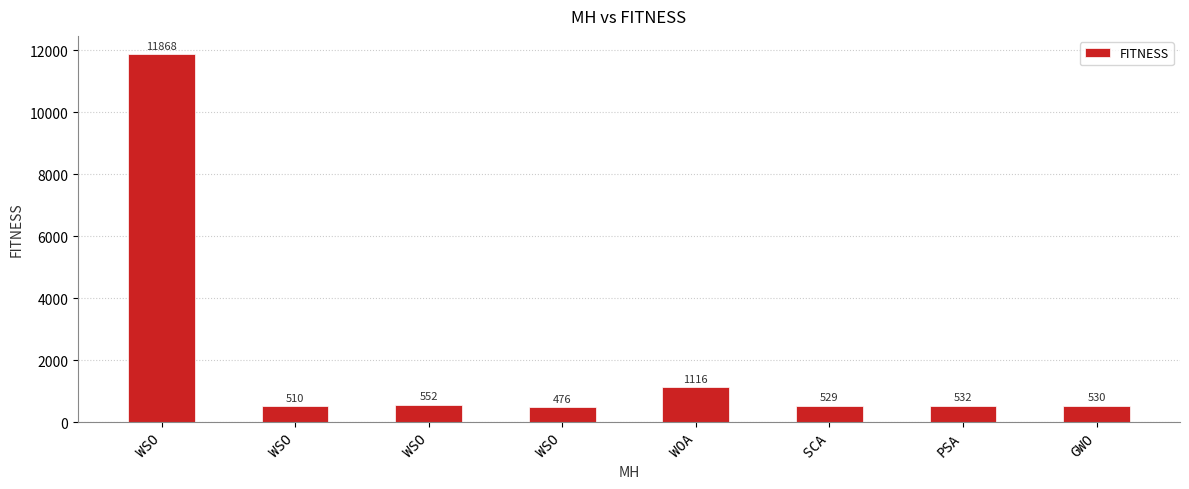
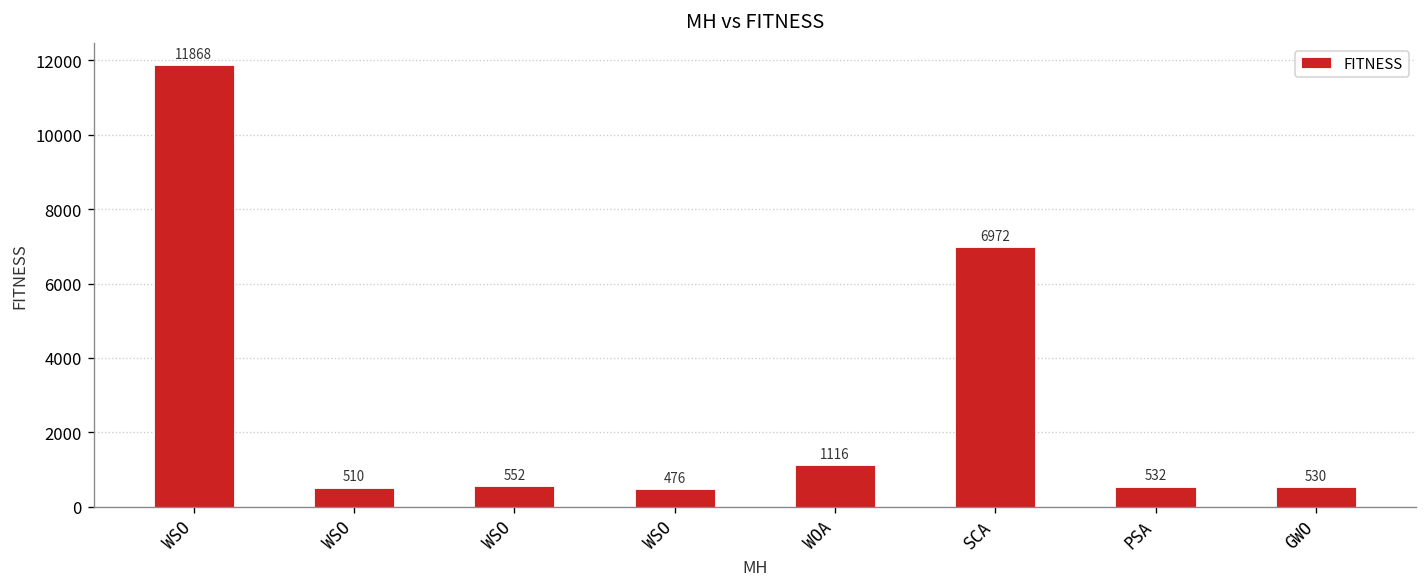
  {
    "WOA": 1116,
-   "SCA": 529,
+   "SCA": 6972,
    "PSA": 532,
    "GWO": 530
  }
